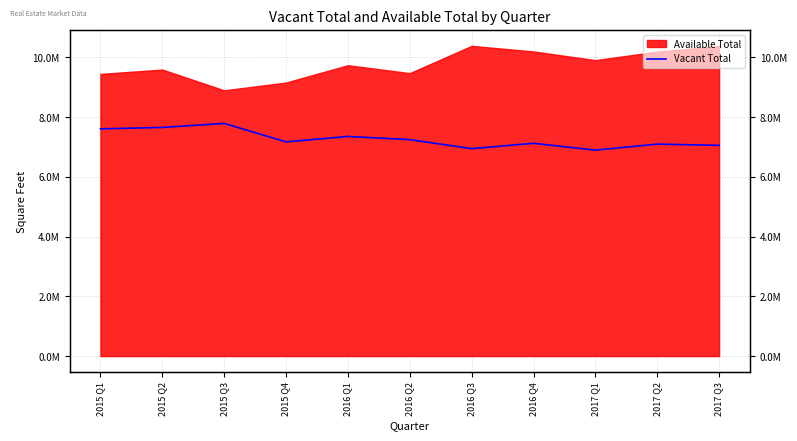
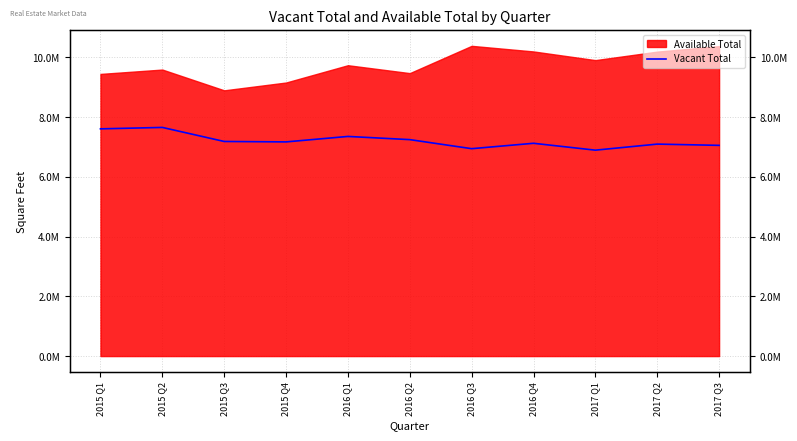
  {
    "Vacant Total": {
      "2015 Q1": 7600000,
      "2015 Q2": 7700000,
-     "2015 Q3": 7800000,
+     "2015 Q3": 7200000,
      "2015 Q4": 7200000,
      "2016 Q1": 7400000,
      "2016 Q2": 7200000,
      "2016 Q3": 6900000,
      "2016 Q4": 7100000,
      "2017 Q1": 6900000,
      "2017 Q2": 7100000,
      "2017 Q3": 7100000
    },
    "Available Total": {
      "2015 Q1": 9400000,
      "2015 Q2": 9600000,
      "2015 Q3": 8900000,
      "2015 Q4": 9200000,
      "2016 Q1": 9700000,
      "2016 Q2": 9500000,
      "2016 Q3": 10400000,
      "2016 Q4": 10200000,
      "2017 Q1": 9900000
    }
  }
